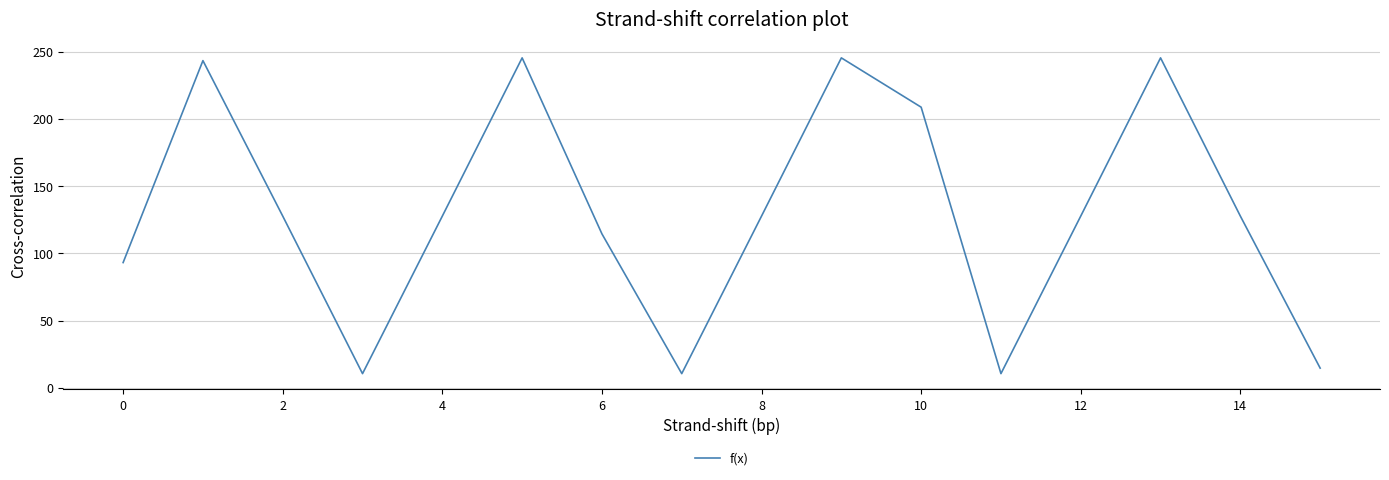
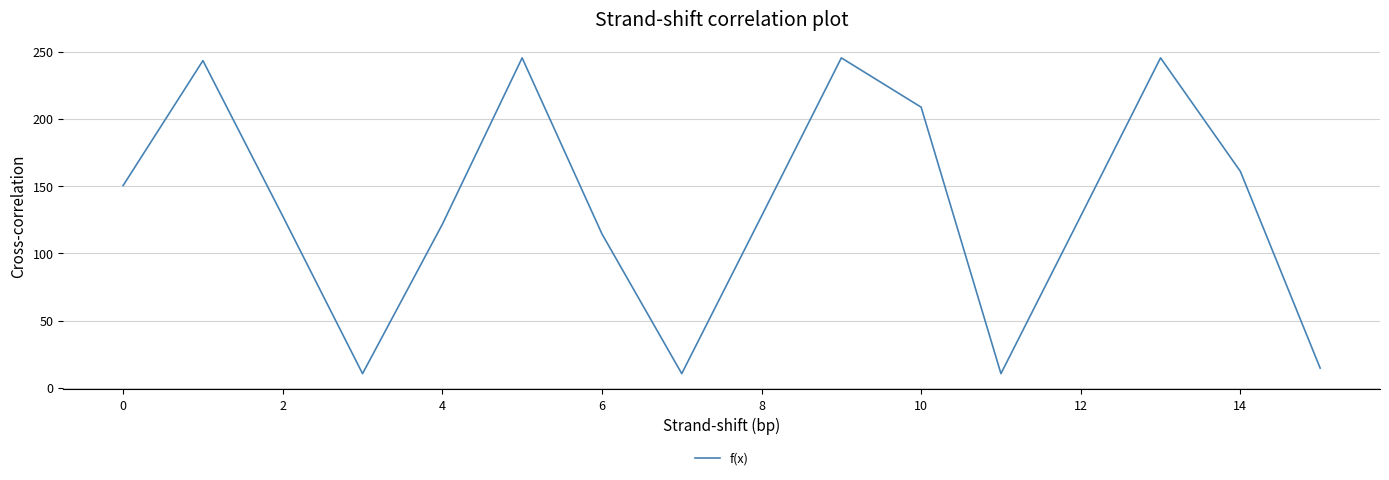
  {
-   "0": 93,
+   "0": 150,
    "2": 128,
-   "4": 128,
+   "4": 122,
    "6": 114,
    "8": 128,
    "10": 209,
    "12": 128,
-   "14": 128
+   "14": 161
  }
